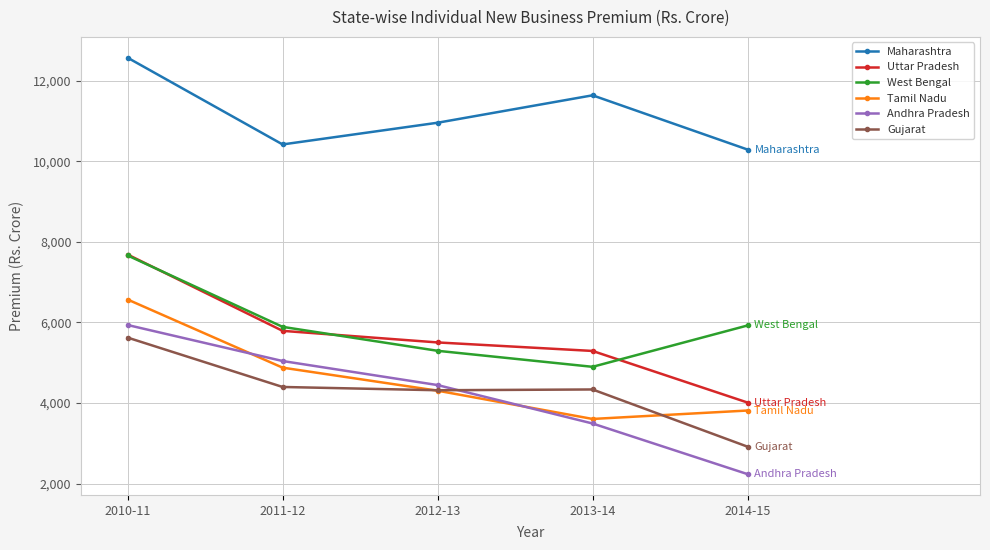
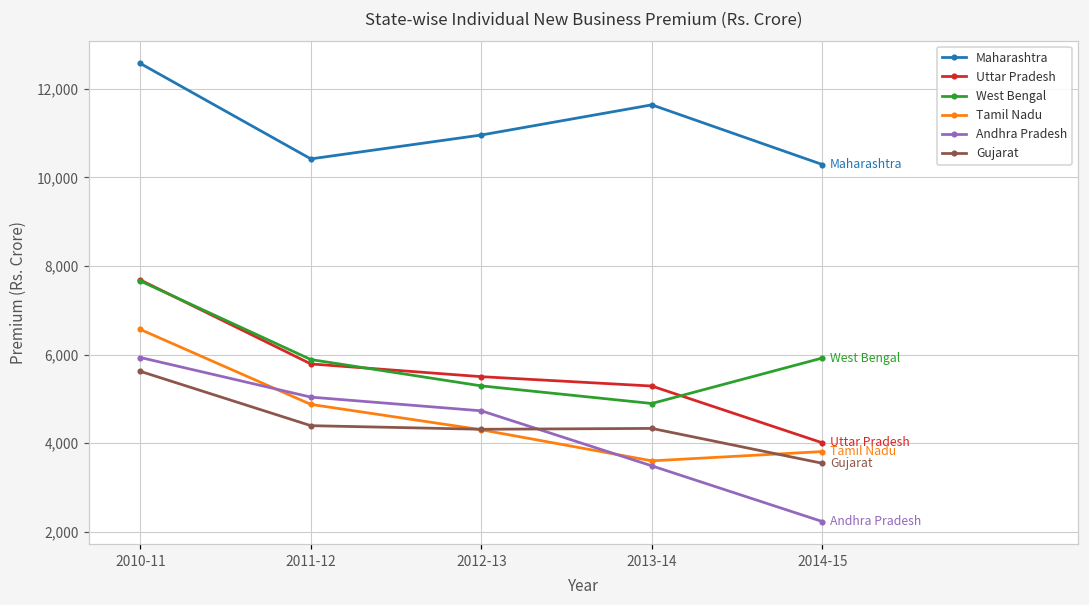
  {
    "Maharashtra": {
      "2010-11": "12,600",
      "2011-12": "10,400",
      "2012-13": "11,000",
      "2013-14": "11,600",
      "2014-15": "10,300"
    },
    "Uttar Pradesh": {
      "2011-12": "5,800",
      "2012-13": "5,500",
      "2013-14": "5,300",
      "2014-15": "4,000"
    },
    "West Bengal": {
      "2011-12": "5,900",
      "2012-13": "5,300",
      "2013-14": "4,900",
      "2014-15": "5,900"
    },
    "Tamil Nadu": {
      "2010-11": "6,600",
      "2011-12": "4,900",
      "2013-14": "3,600",
      "2014-15": "3,800"
    },
    "Andhra Pradesh": {
      "2010-11": "5,900",
      "2011-12": "5,000",
-     "2012-13": "4,400",
+     "2012-13": "4,700",
      "2013-14": "3,500",
      "2014-15": "2,200"
    },
    "Gujarat": {
      "2010-11": "5,600",
      "2011-12": "4,400",
      "2013-14": "4,300",
-     "2014-15": "2,900"
+     "2014-15": "3,500"
    }
  }
